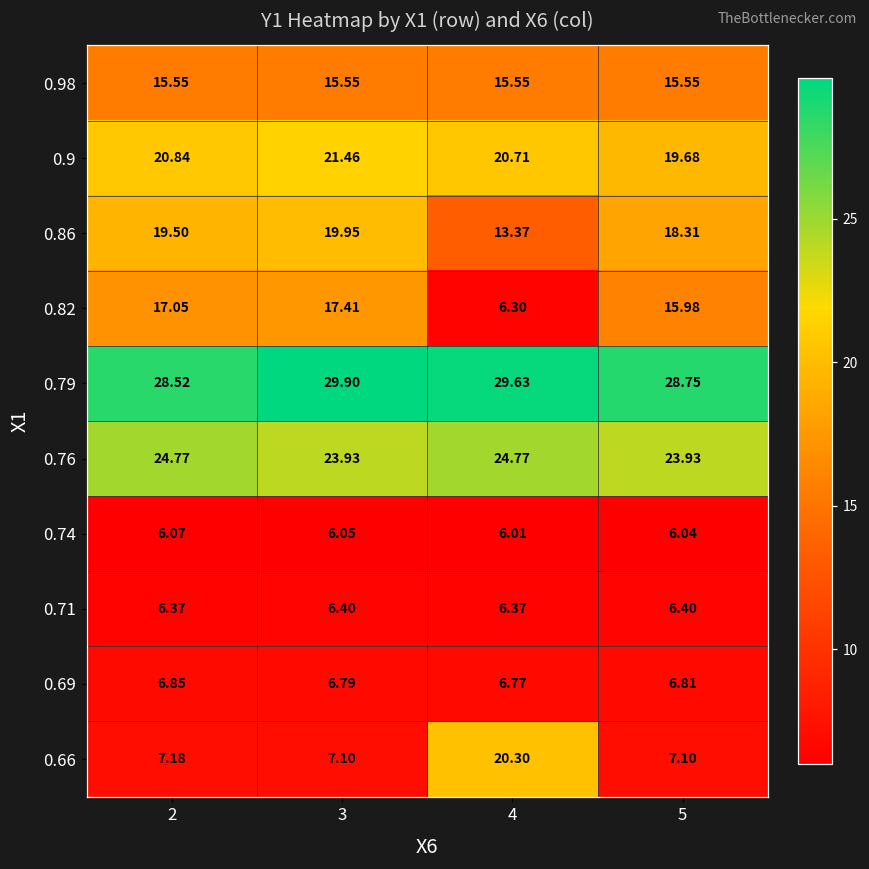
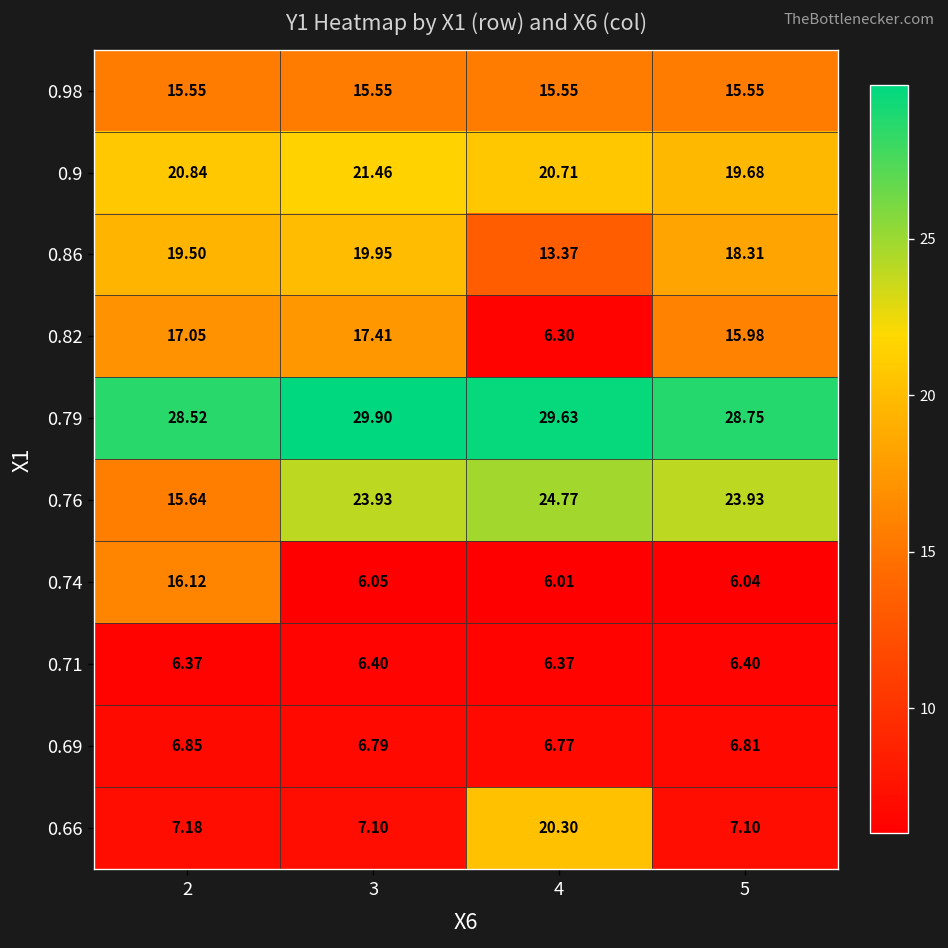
  {
    "0.98": {
      "2": 15.55,
      "3": 15.55,
      "4": 15.55,
      "5": 15.55
    },
    "0.9": {
      "2": 20.84,
      "3": 21.46,
      "4": 20.71,
      "5": 19.68
    },
    "0.86": {
      "2": 19.50,
      "3": 19.95,
      "4": 13.37,
      "5": 18.31
    },
    "0.82": {
      "2": 17.05,
      "3": 17.41,
      "4": 6.30,
      "5": 15.98
    },
    "0.79": {
      "2": 28.52,
      "3": 29.90,
      "4": 29.63,
      "5": 28.75
    },
    "0.76": {
-     "2": 24.77,
+     "2": 15.64,
      "3": 23.93,
      "4": 24.77,
      "5": 23.93
    },
    "0.74": {
-     "2": 6.07,
+     "2": 16.12,
      "3": 6.05,
      "4": 6.01,
      "5": 6.04
    },
    "0.71": {
      "2": 6.37,
      "3": 6.40,
      "4": 6.37,
      "5": 6.40
    },
    "0.69": {
      "2": 6.85,
      "3": 6.79,
      "4": 6.77,
      "5": 6.81
    },
    "0.66": {
      "2": 7.18,
      "3": 7.10,
      "4": 20.30,
      "5": 7.10
    }
  }
